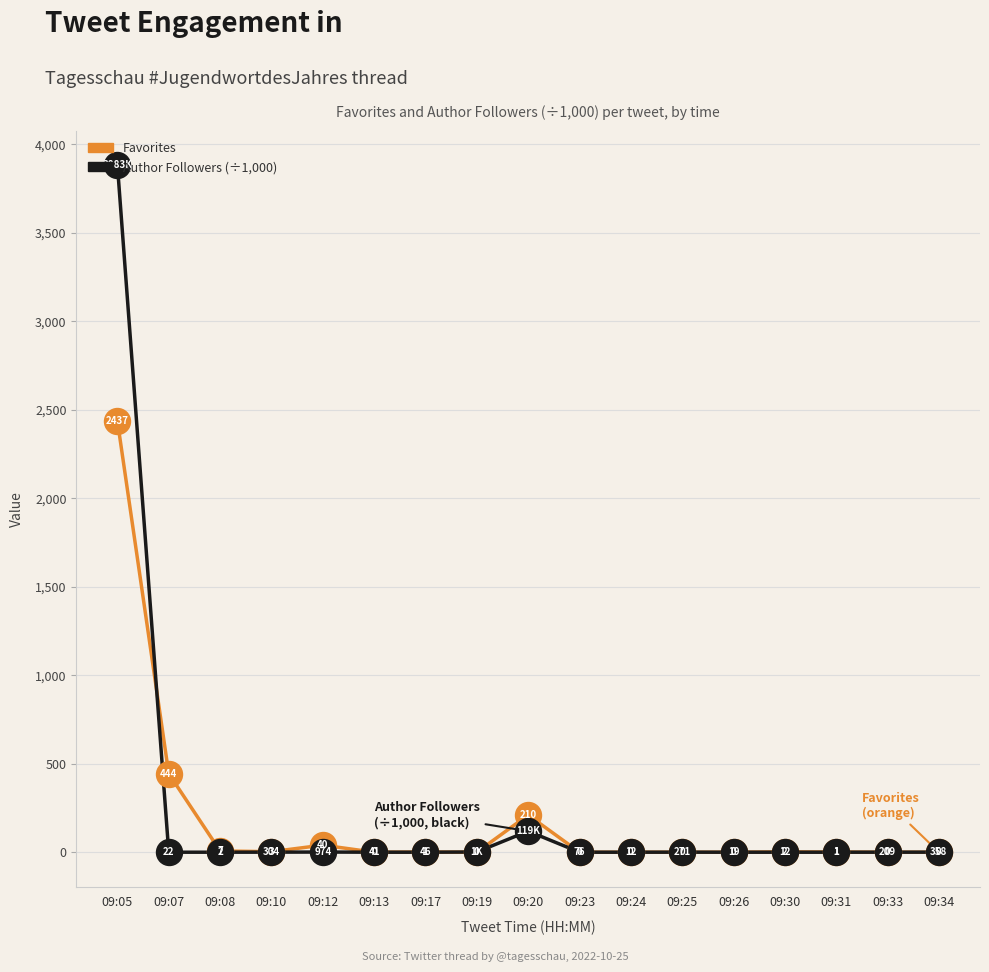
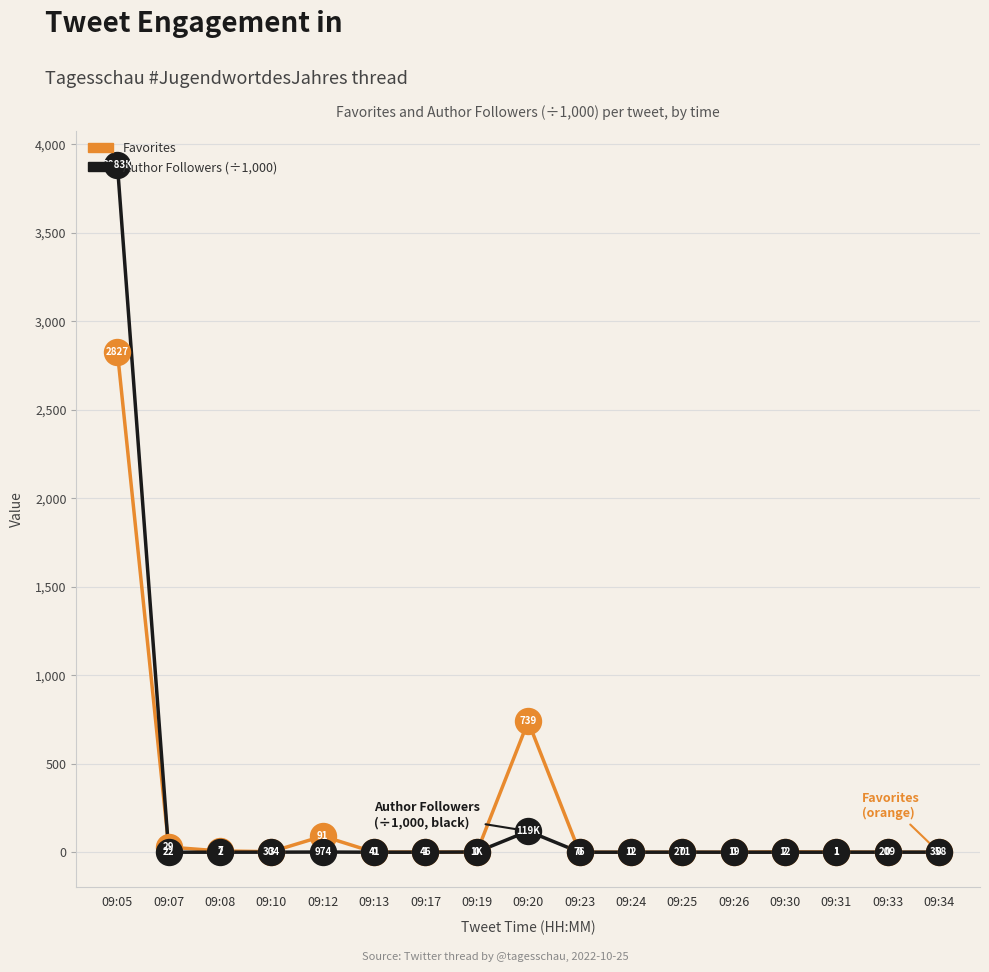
  {
    "Favorites": {
-     "09:05": 2437,
-     "09:07": 444,
-     "09:12": 40,
-     "09:20": 210
+     "09:05": 2827,
+     "09:07": 29,
+     "09:12": 91,
+     "09:20": 739
    }
  }
